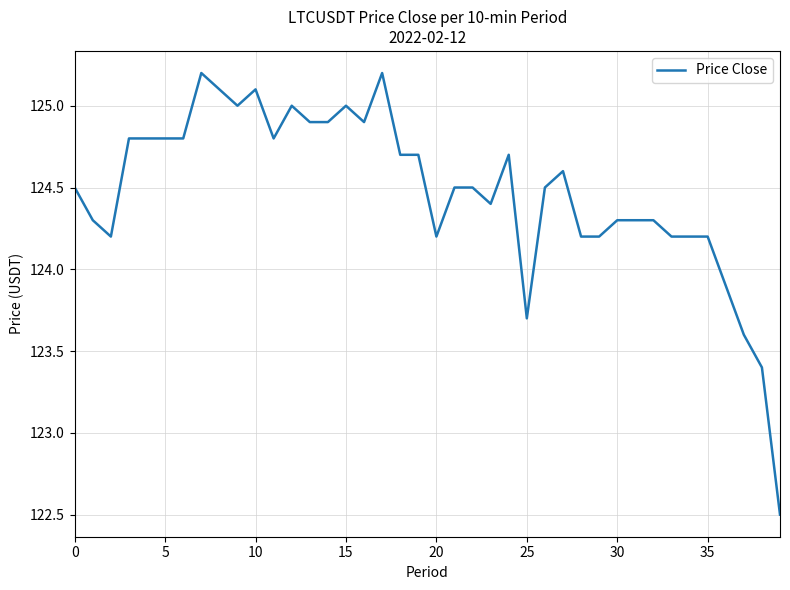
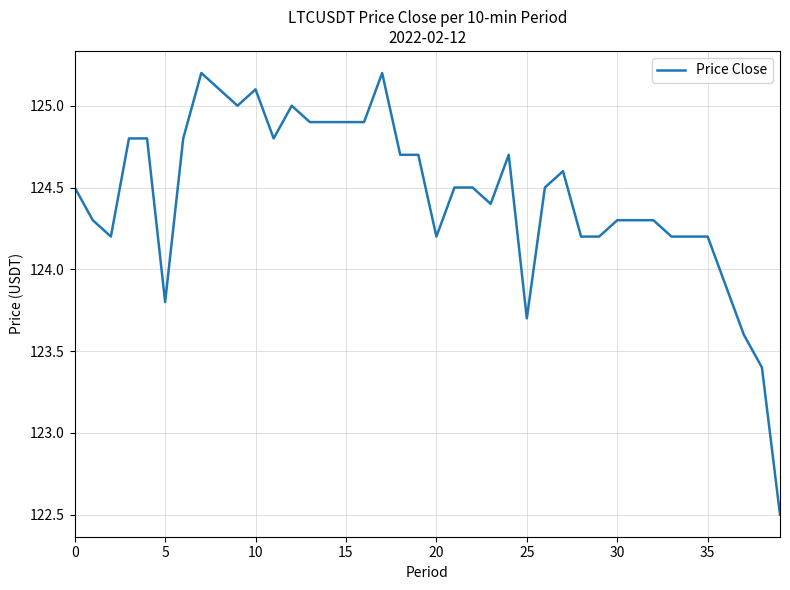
  {
    "0": 124.5,
-   "5": 124.8,
+   "5": 123.8,
    "10": 125.1,
-   "15": 125.0,
+   "15": 124.9,
    "20": 124.2,
    "25": 123.7,
    "30": 124.3,
    "35": 124.2
  }
